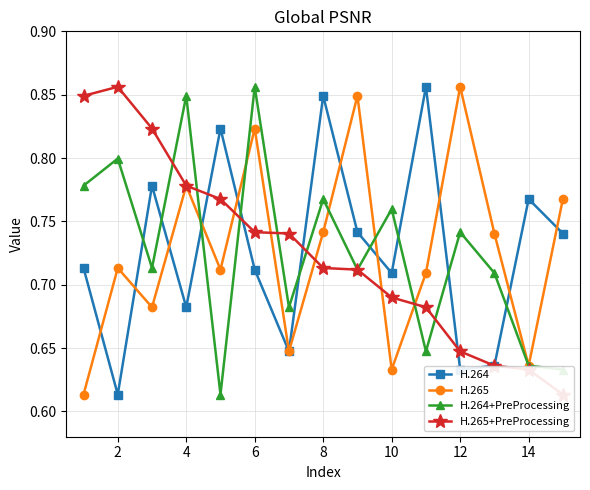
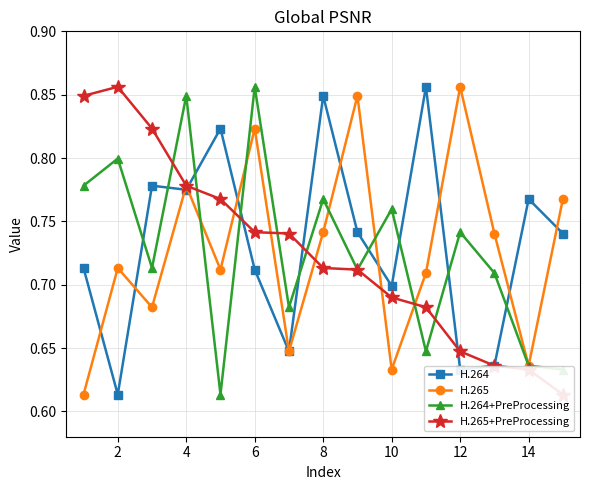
  {
    "H.264": {
      "2": 0.613,
-     "4": 0.682,
+     "4": 0.775,
      "6": 0.712,
      "8": 0.849,
-     "10": 0.709,
+     "10": 0.699,
      "14": 0.768
    },
    "H.265": {
      "2": 0.713,
      "6": 0.823,
      "8": 0.741,
      "10": 0.633,
      "12": 0.856
    },
    "H.264+PreProcessing": {
      "2": 0.800,
      "4": 0.849,
      "6": 0.856,
      "8": 0.768,
      "10": 0.760,
      "12": 0.741
    },
    "H.265+PreProcessing": {
      "2": 0.856,
      "6": 0.741,
      "8": 0.713,
      "10": 0.690,
      "12": 0.647
    }
  }
